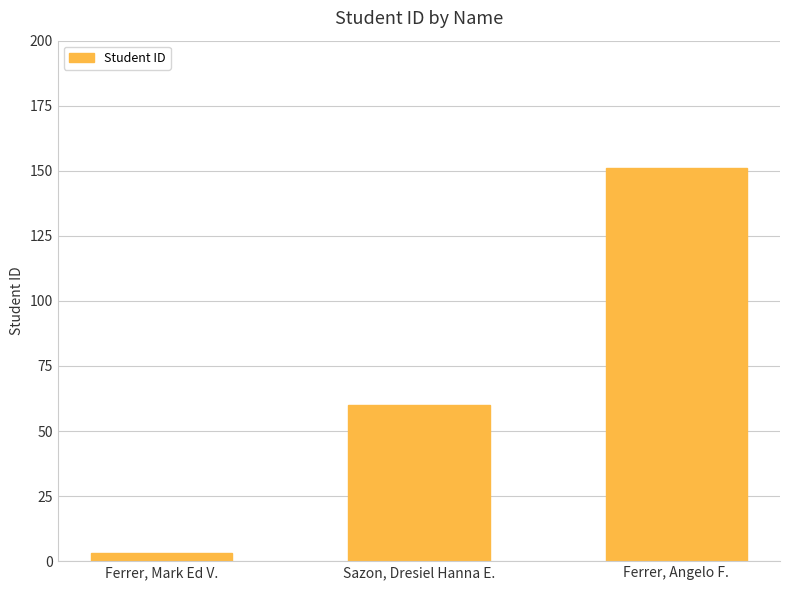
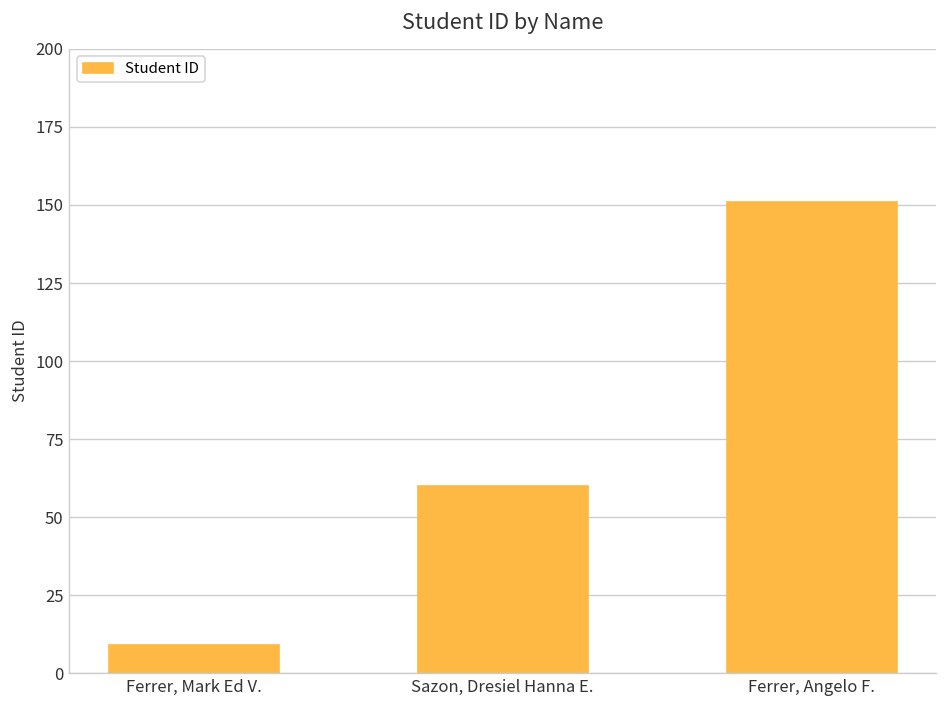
  {
-   "Ferrer, Mark Ed V.": 3,
+   "Ferrer, Mark Ed V.": 9,
    "Sazon, Dresiel Hanna E.": 60,
    "Ferrer, Angelo F.": 151
  }
